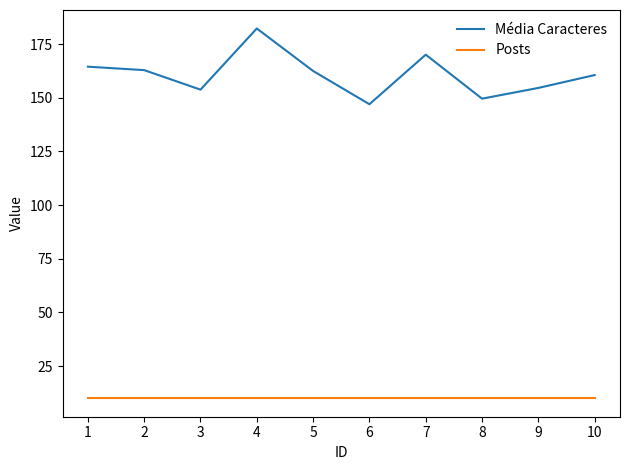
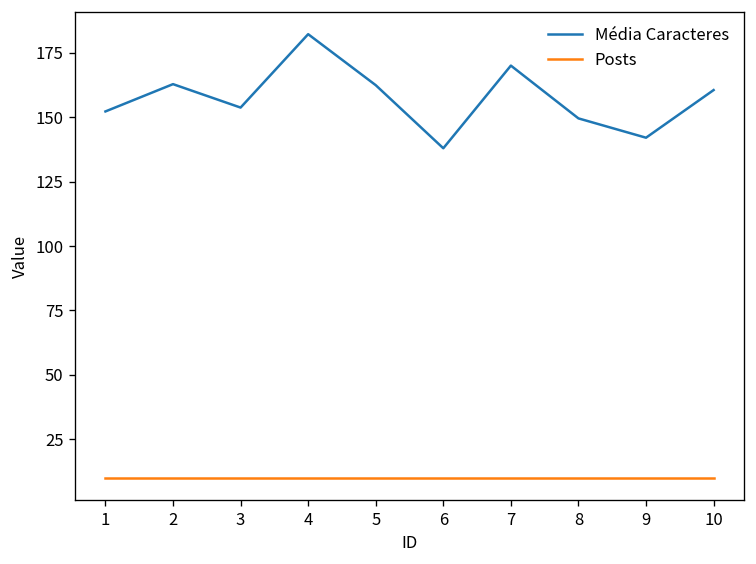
  {
    "Média Caracteres": {
-     "1": 165,
+     "1": 152,
      "2": 163,
      "3": 154,
      "4": 182,
      "5": 163,
-     "6": 147,
+     "6": 138,
      "7": 170,
      "8": 150,
-     "9": 155,
+     "9": 142,
      "10": 161
    },
    "Posts": {
      "1": 10,
      "2": 10,
      "3": 10,
      "4": 10,
      "5": 10,
      "6": 10,
      "7": 10,
      "8": 10,
      "9": 10,
      "10": 10
    }
  }
